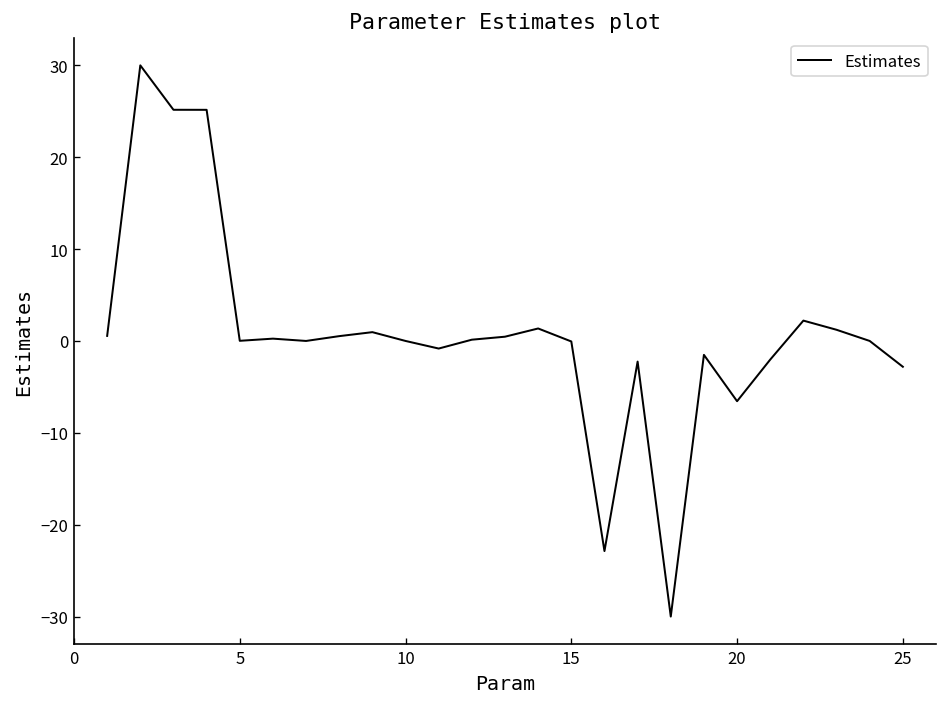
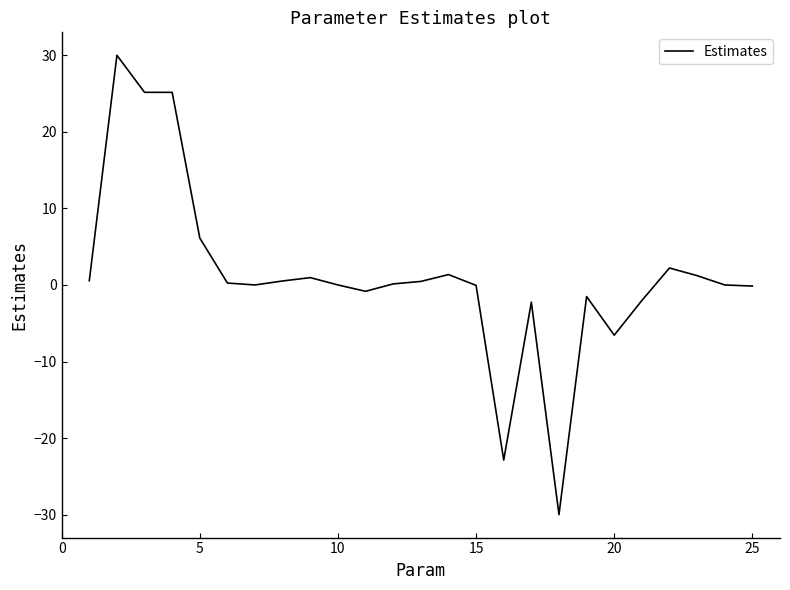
  {
-   "5": 0,
+   "5": 6,
    "10": 0,
    "15": 0,
    "20": -7,
-   "25": -3
+   "25": 0
  }
